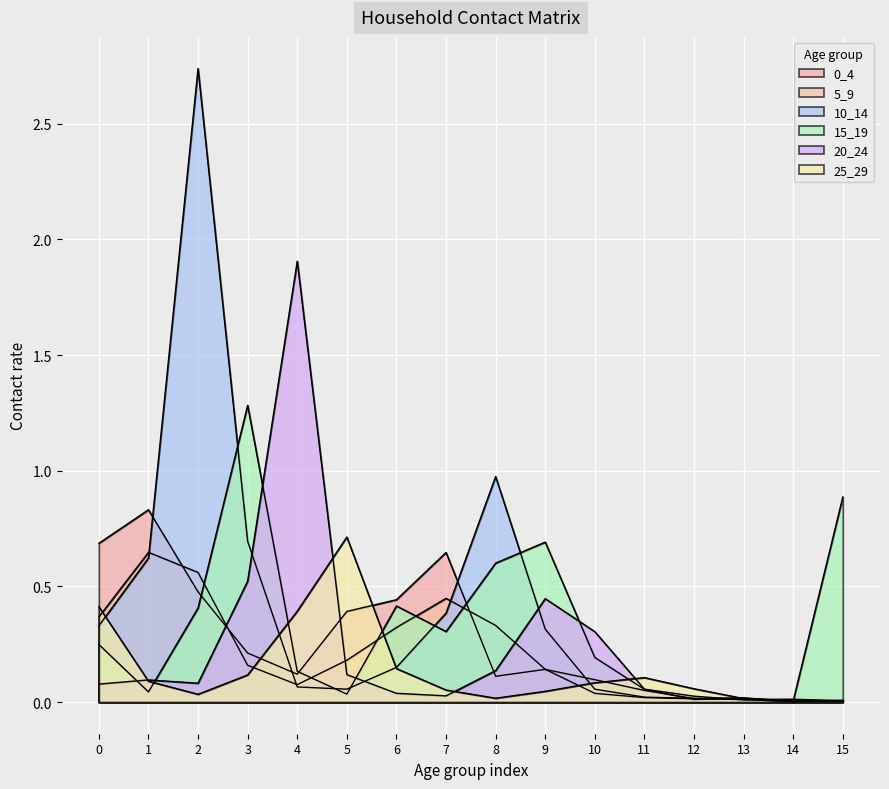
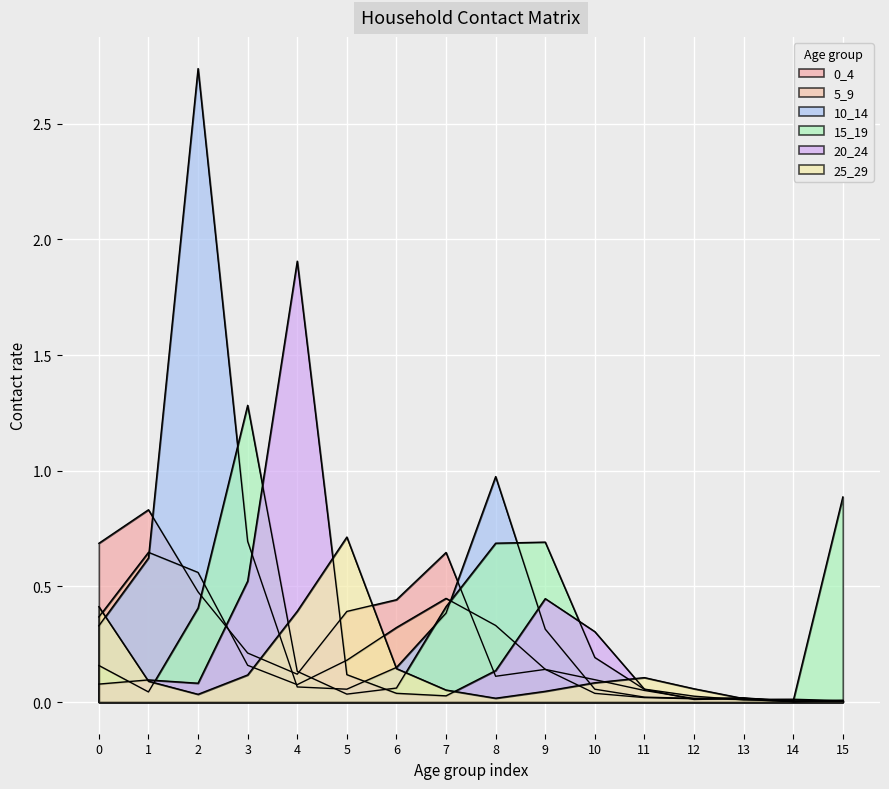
  {
    "15_19": {
-     "0": 0.25,
+     "0": 0.16,
      "1": 0.04,
      "2": 0.41,
      "3": 1.28,
      "4": 0.13,
      "5": 0.03,
-     "6": 0.42,
-     "7": 0.30,
-     "8": 0.60,
+     "6": 0.06,
+     "7": 0.41,
+     "8": 0.69,
      "9": 0.69,
      "10": 0.19,
      "15": 0.89
    }
  }
